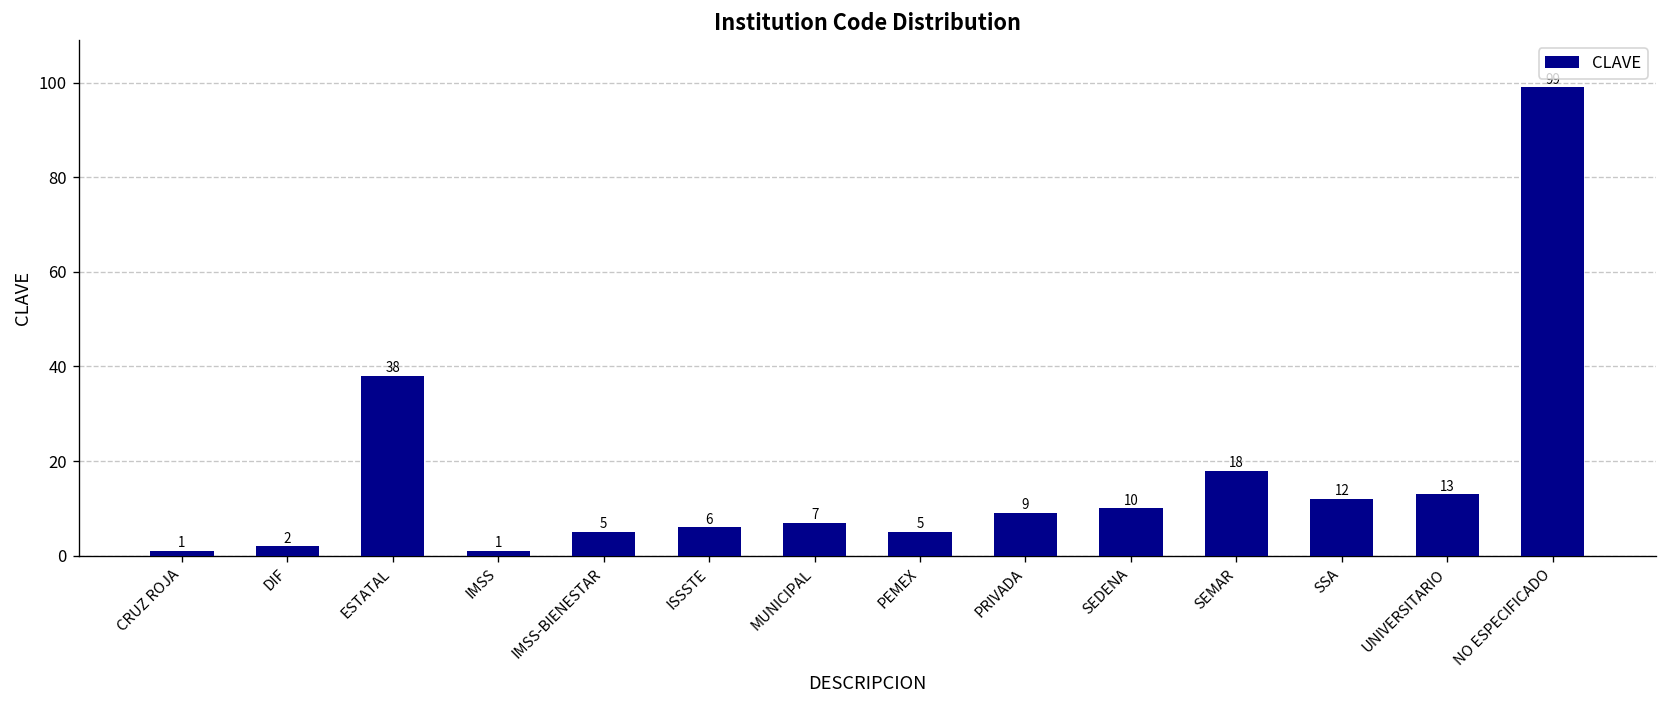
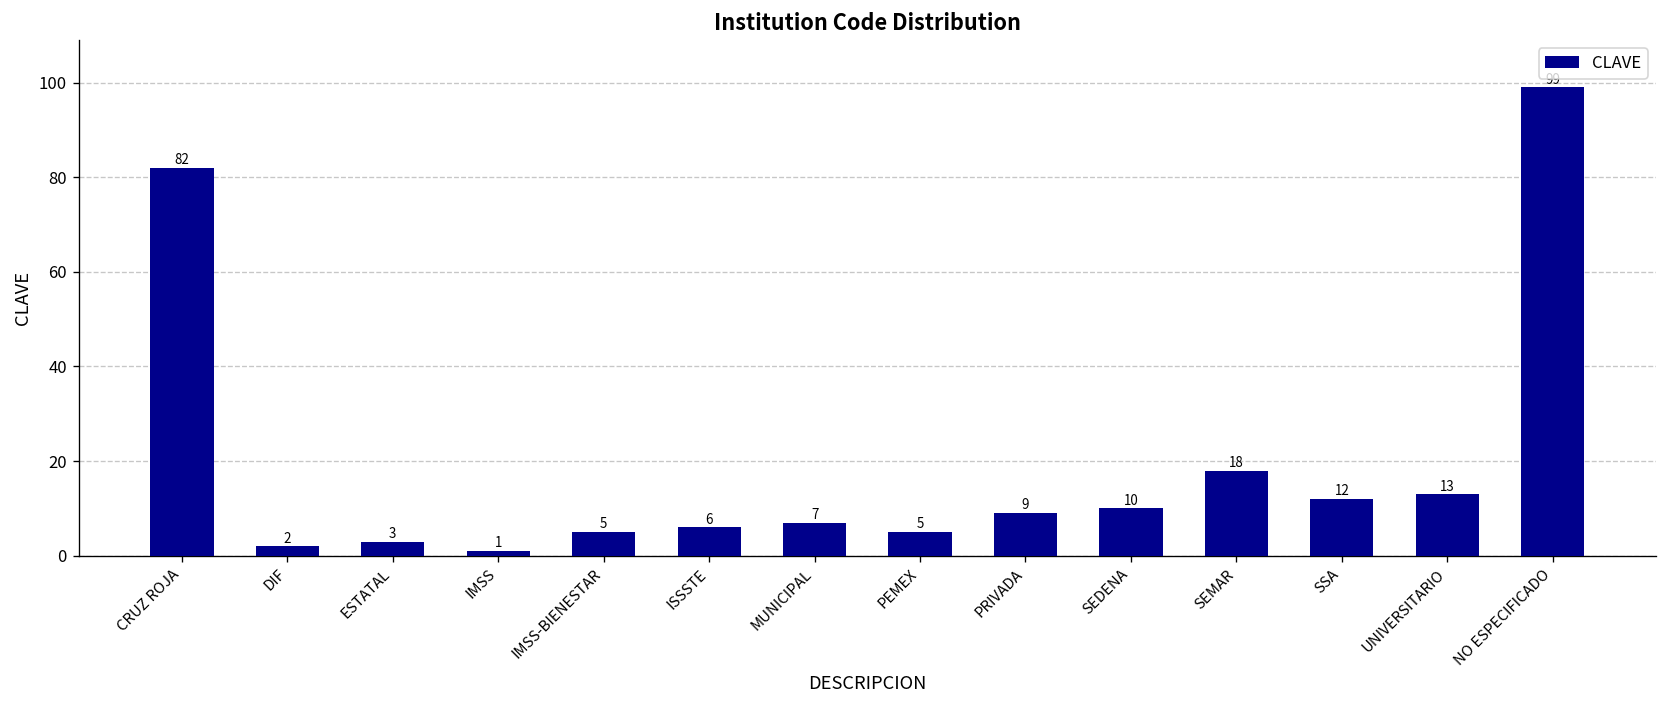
  {
-   "CRUZ ROJA": 1,
+   "CRUZ ROJA": 82,
    "DIF": 2,
-   "ESTATAL": 38,
+   "ESTATAL": 3,
    "IMSS": 1,
    "IMSS-BIENESTAR": 5,
    "ISSSTE": 6,
    "MUNICIPAL": 7,
    "PEMEX": 5,
    "PRIVADA": 9,
    "SEDENA": 10,
    "SEMAR": 18,
    "SSA": 12,
    "UNIVERSITARIO": 13
  }
